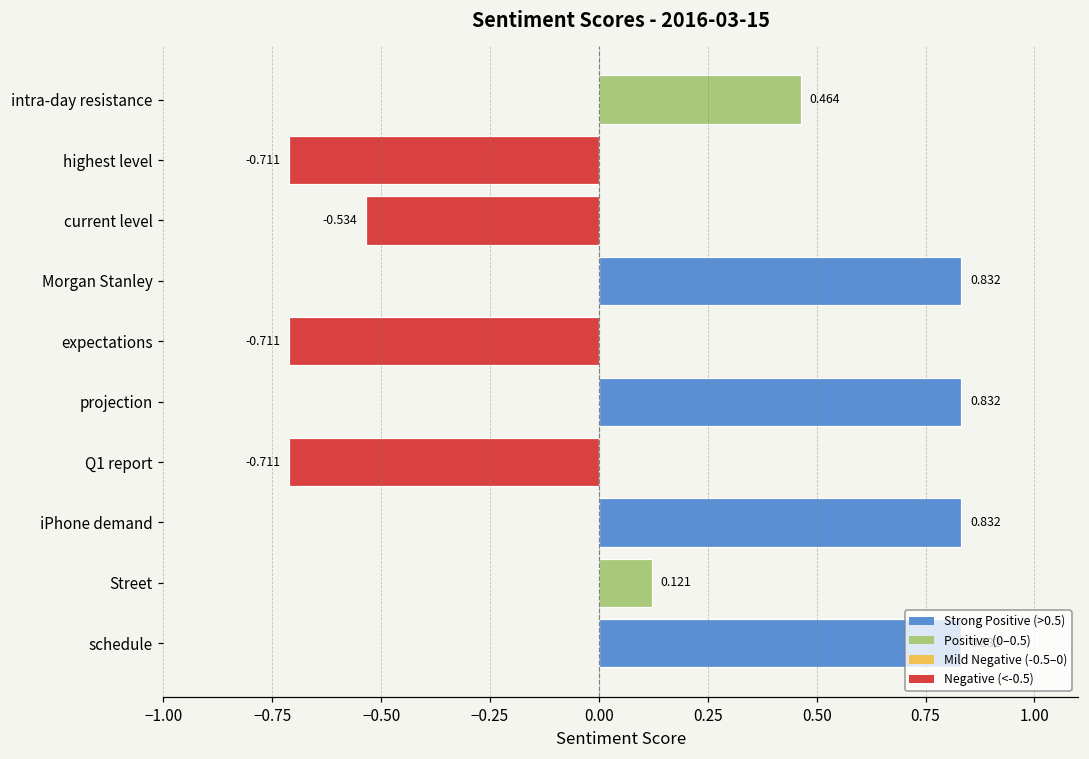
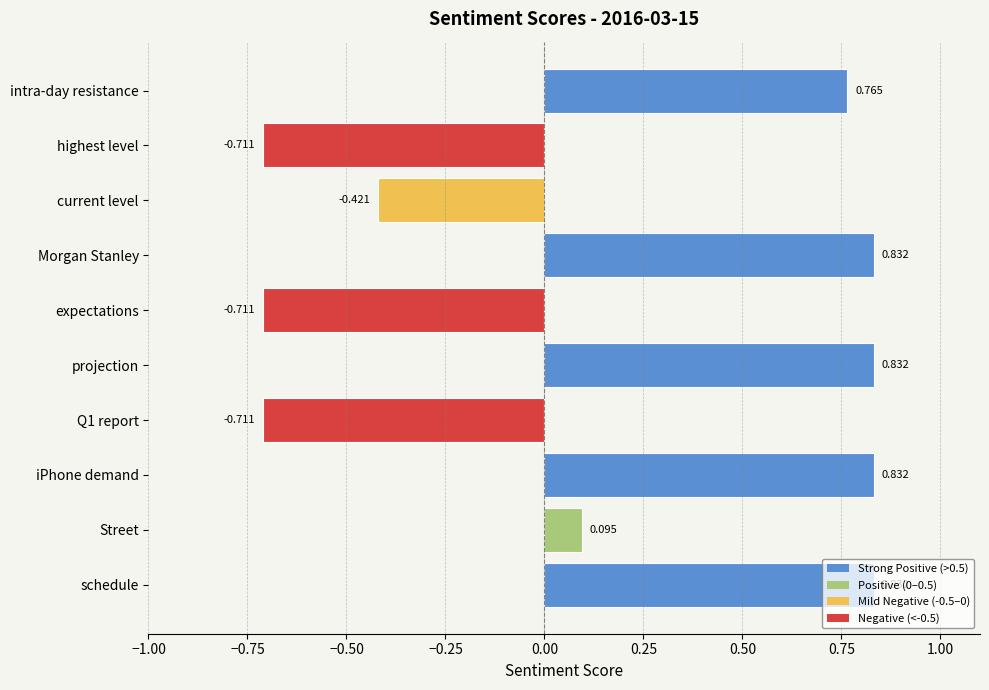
  {
-   "intra-day resistance": 0.464,
+   "intra-day resistance": 0.765,
    "highest level": -0.711,
-   "current level": -0.534,
+   "current level": -0.421,
    "Morgan Stanley": 0.832,
    "expectations": -0.711,
    "projection": 0.832,
    "Q1 report": -0.711,
    "iPhone demand": 0.832,
-   "Street": 0.121
+   "Street": 0.095
  }
